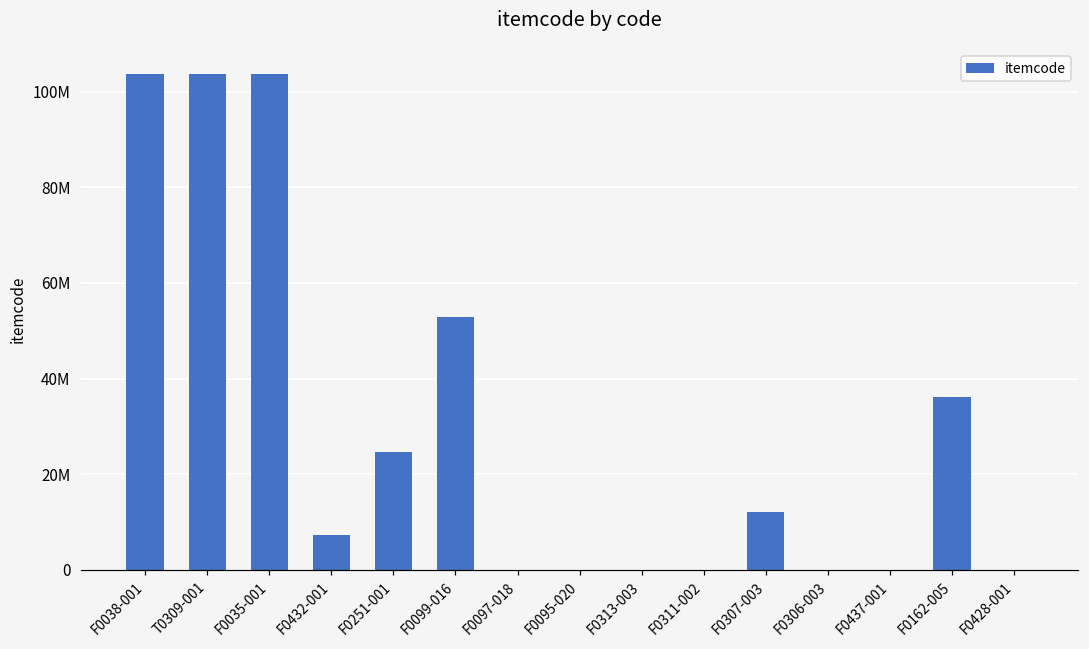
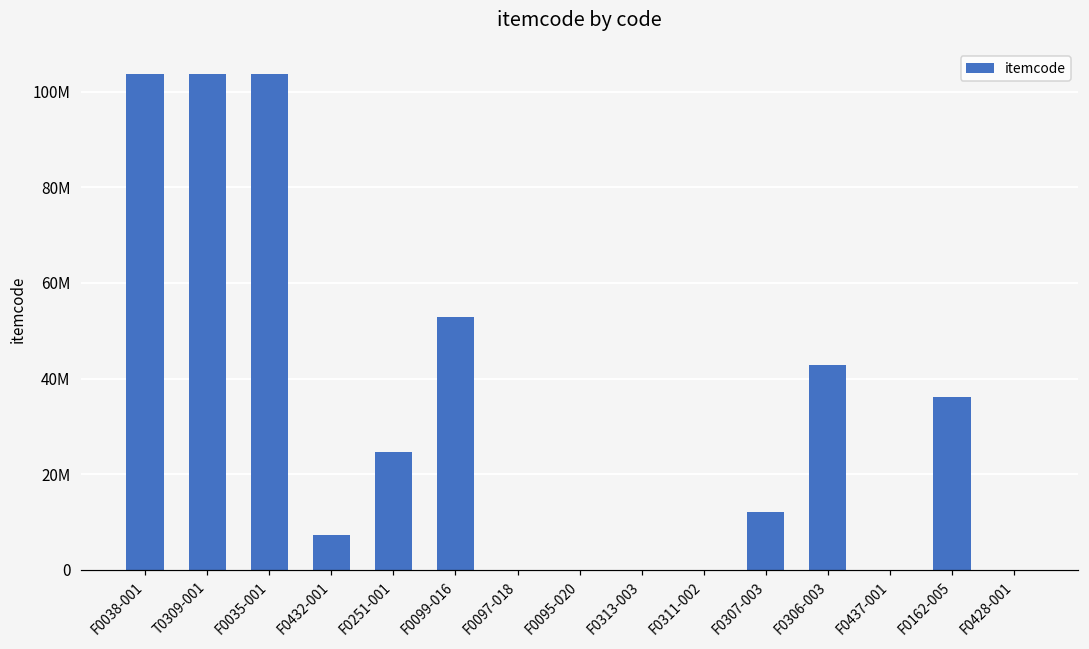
  {
    "F0038-001": 104000000,
    "T0309-001": 104000000,
    "F0035-001": 104000000,
    "F0432-001": 7000000,
    "F0251-001": 25000000,
    "F0099-016": 53000000,
    "F0307-003": 12000000,
-   "F0306-003": 0,
+   "F0306-003": 43000000,
    "F0162-005": 36000000
  }
